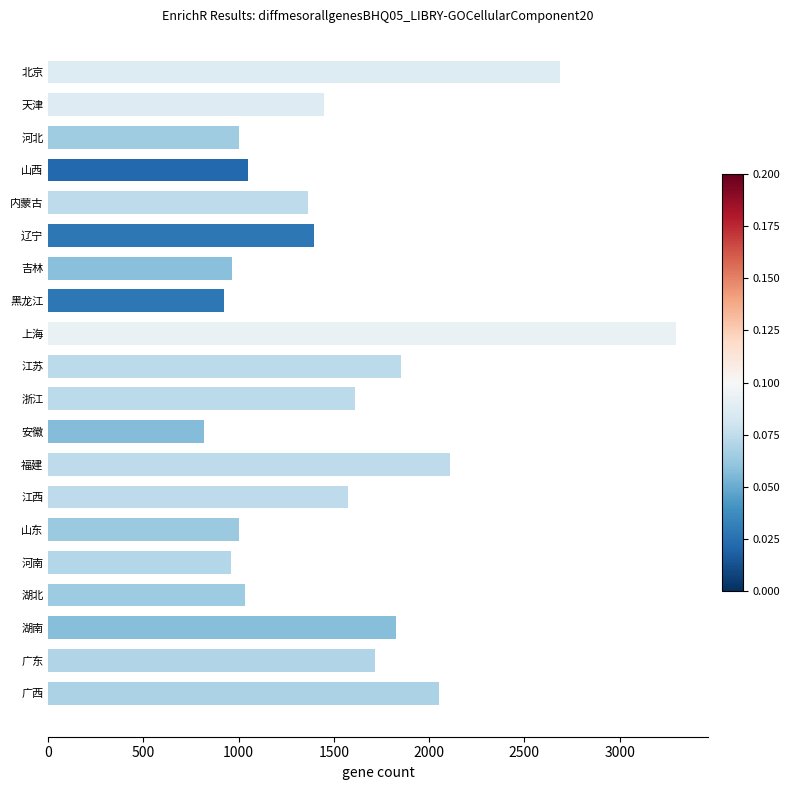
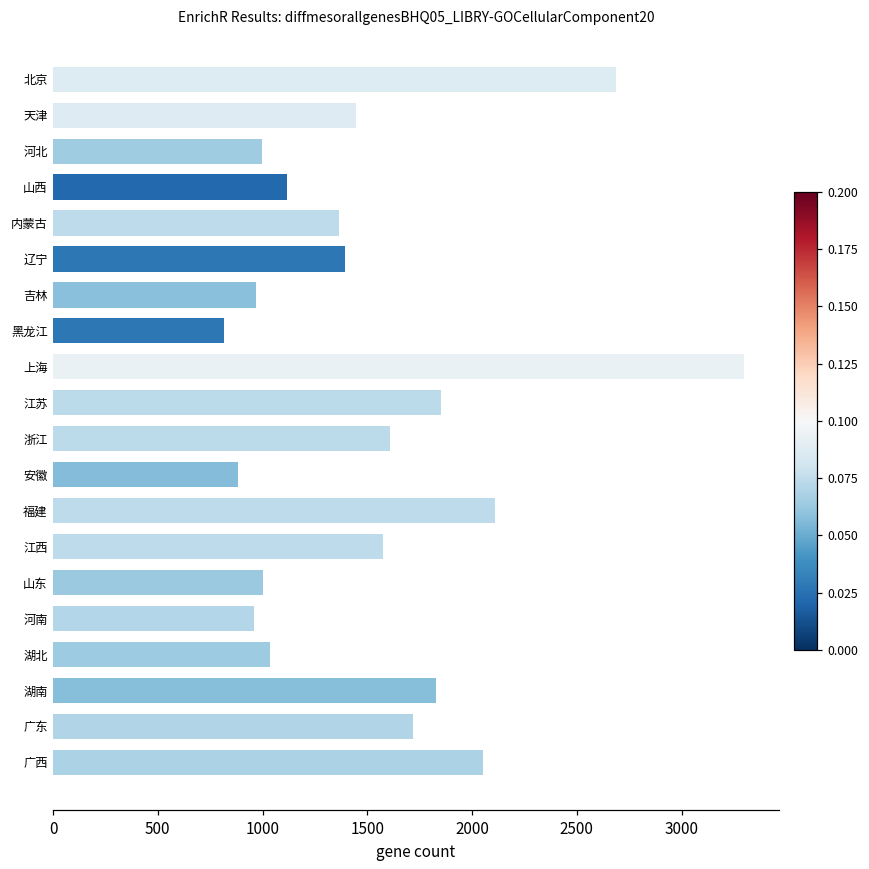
  {
    "北京": 2690,
    "天津": 1450,
    "河北": 1000,
-   "山西": 1050,
+   "山西": 1120,
    "内蒙古": 1370,
    "辽宁": 1390,
    "吉林": 970,
-   "黑龙江": 920,
+   "黑龙江": 820,
    "上海": 3300,
    "江苏": 1850,
    "浙江": 1610,
-   "安徽": 820,
+   "安徽": 880,
    "福建": 2110,
    "江西": 1570,
    "山东": 1000,
    "河南": 960,
    "湖北": 1030,
    "湖南": 1830,
    "广东": 1720,
    "广西": 2050
  }
